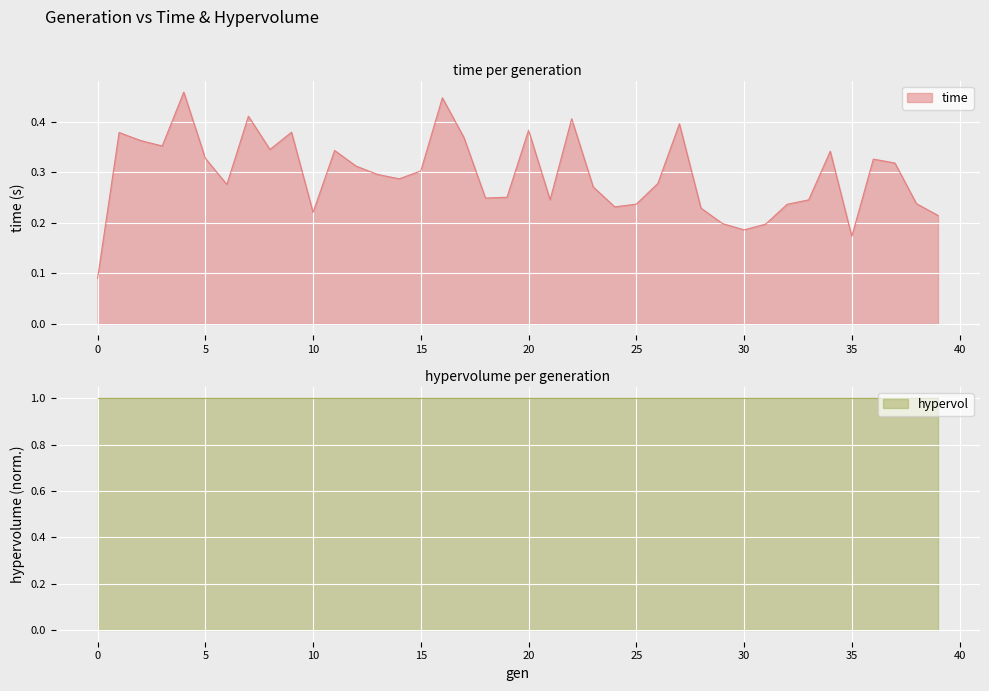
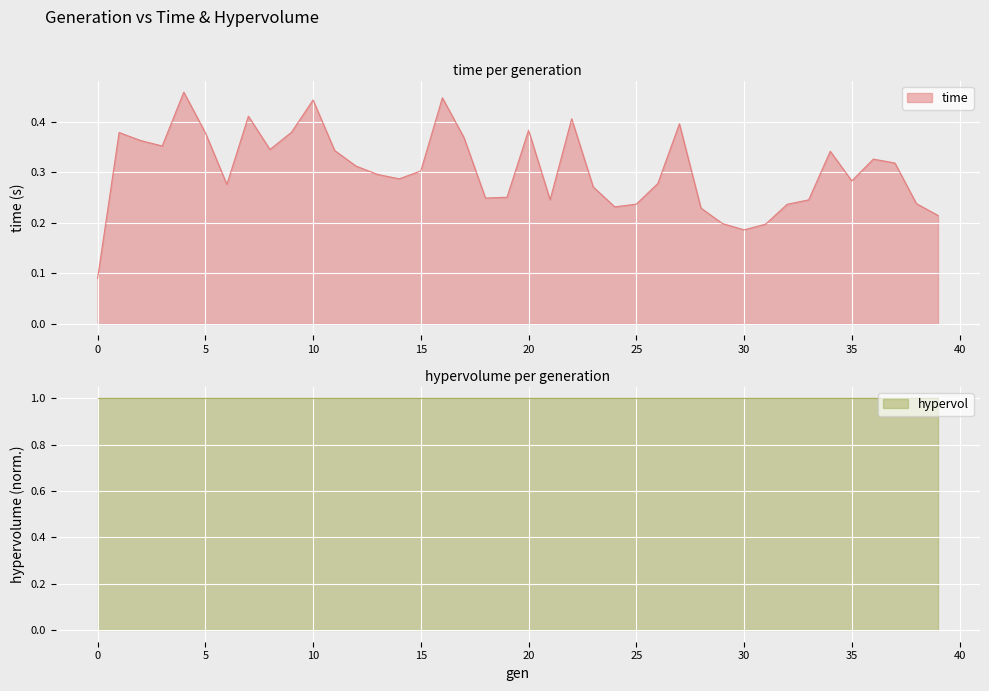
  {
    "time per generation": {
      "0": 0.09,
-     "5": 0.33,
-     "10": 0.22,
+     "5": 0.38,
+     "10": 0.44,
      "15": 0.30,
      "20": 0.38,
      "25": 0.24,
      "30": 0.19,
-     "35": 0.17
+     "35": 0.28
    },
    "hypervolume per generation": {
      "0": 1.00,
      "5": 1.00,
      "10": 1.00,
      "15": 1.00,
      "20": 1.00,
      "25": 1.00,
      "30": 1.00,
      "35": 1.00
    }
  }
